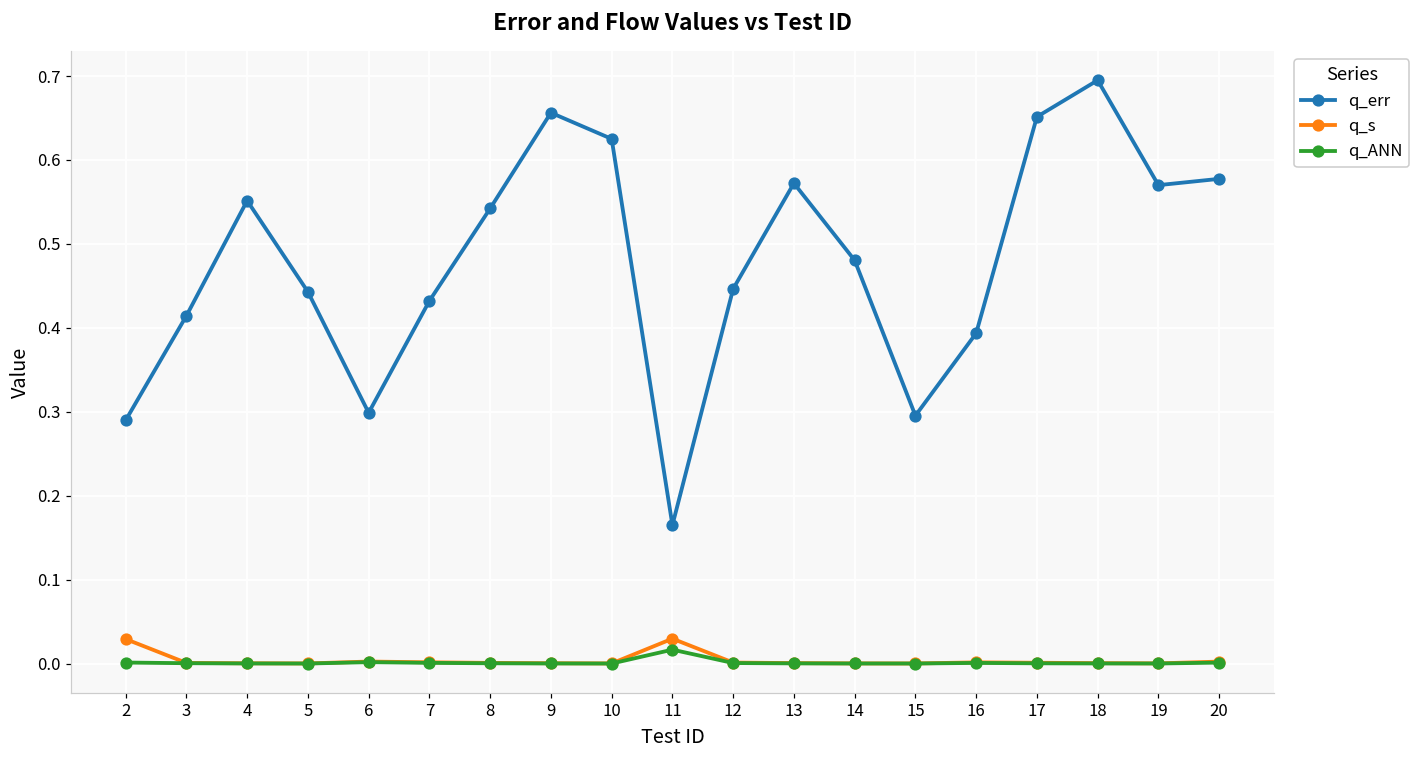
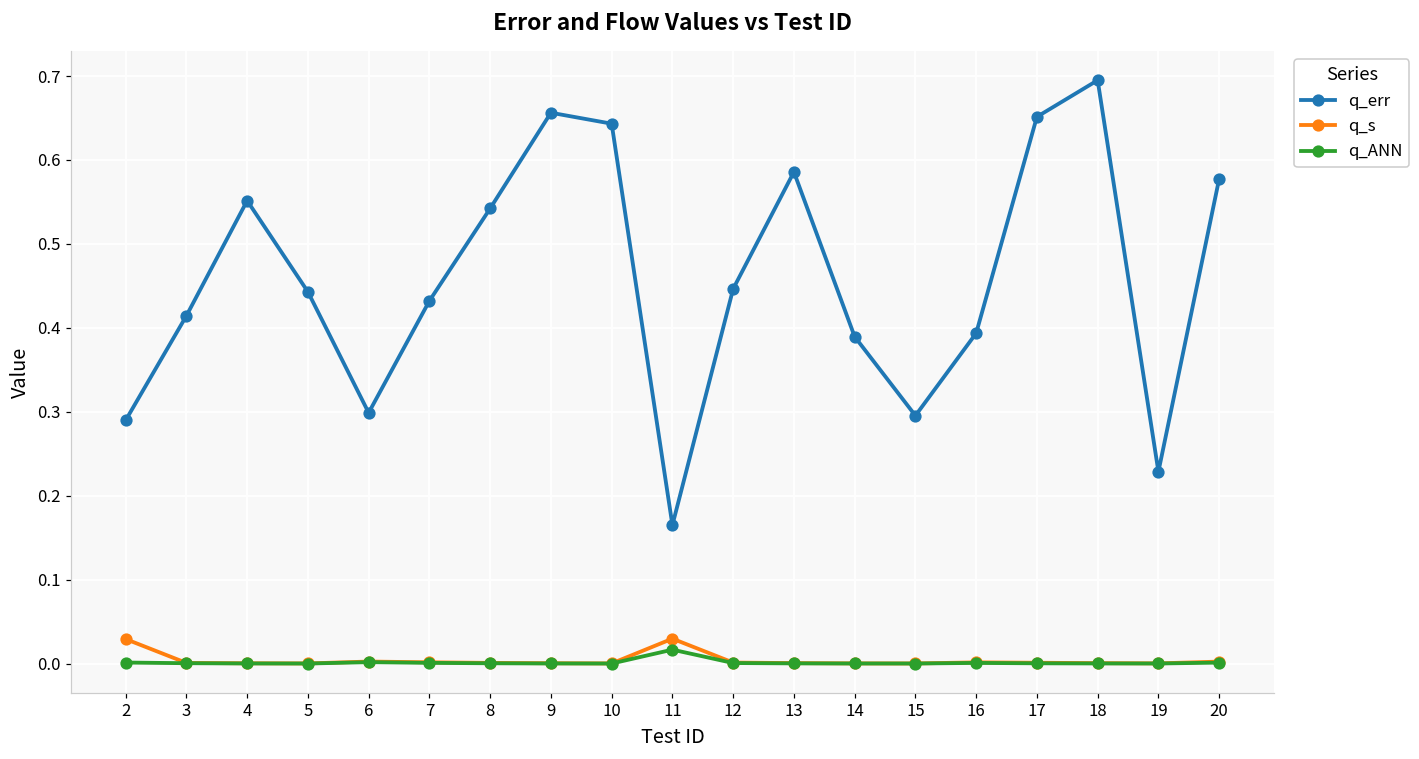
  {
    "q_err": {
      "2": 0.29,
      "3": 0.41,
      "4": 0.55,
      "5": 0.44,
      "6": 0.30,
      "7": 0.43,
      "8": 0.54,
      "9": 0.66,
-     "10": 0.63,
+     "10": 0.64,
      "11": 0.16,
      "12": 0.45,
-     "13": 0.57,
-     "14": 0.48,
+     "13": 0.59,
+     "14": 0.39,
      "15": 0.30,
      "16": 0.39,
      "17": 0.65,
      "18": 0.70,
-     "19": 0.57,
+     "19": 0.23,
      "20": 0.58
    },
    "q_s": {
      "2": 0.03,
      "11": 0.03
    },
    "q_ANN": {
      "2": 0.00,
      "11": 0.02
    }
  }
